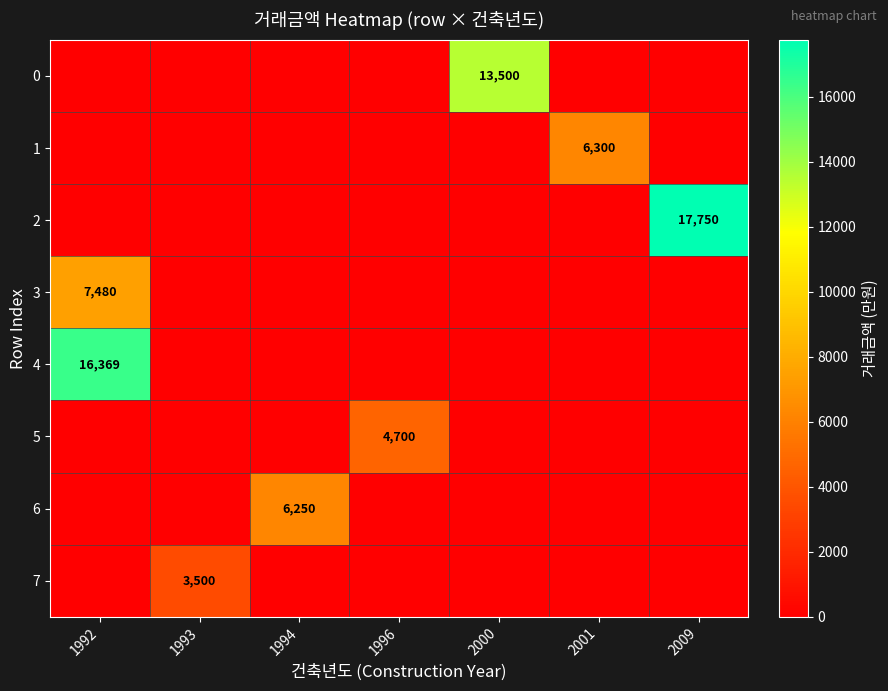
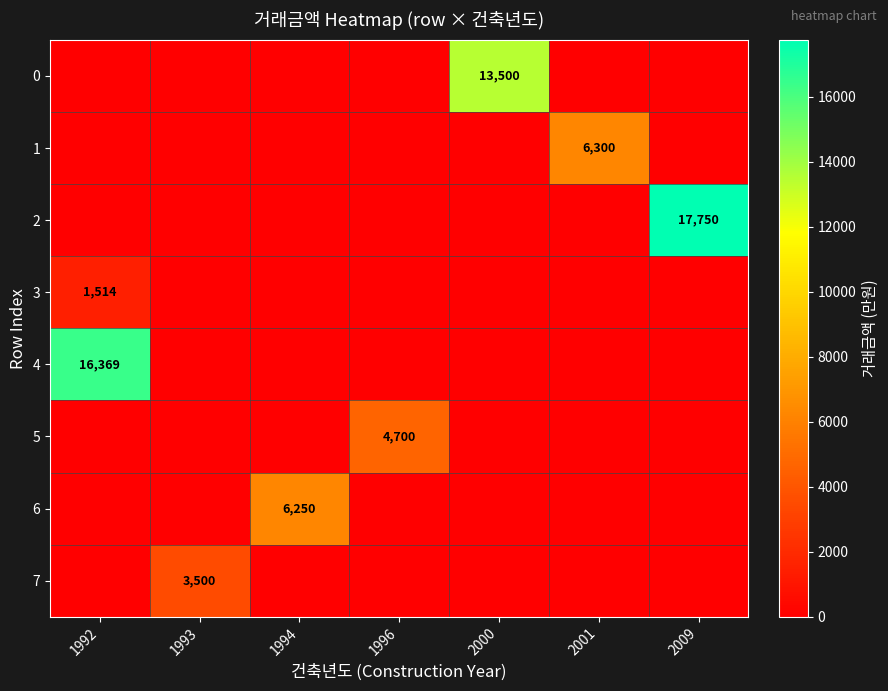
  {
    "0": {
      "2000": "13,500"
    },
    "1": {
      "2001": "6,300"
    },
    "2": {
      "2009": "17,750"
    },
    "3": {
-     "1992": "7,480"
+     "1992": "1,514"
    },
    "4": {
      "1992": "16,369"
    },
    "5": {
      "1996": "4,700"
    },
    "6": {
      "1994": "6,250"
    },
    "7": {
      "1993": "3,500"
    }
  }
